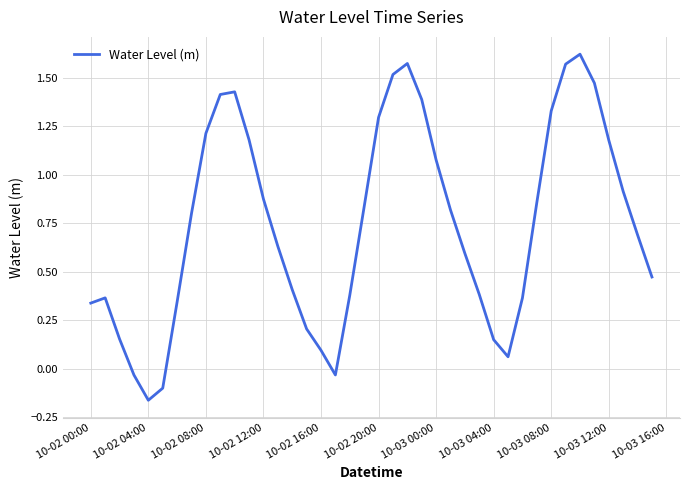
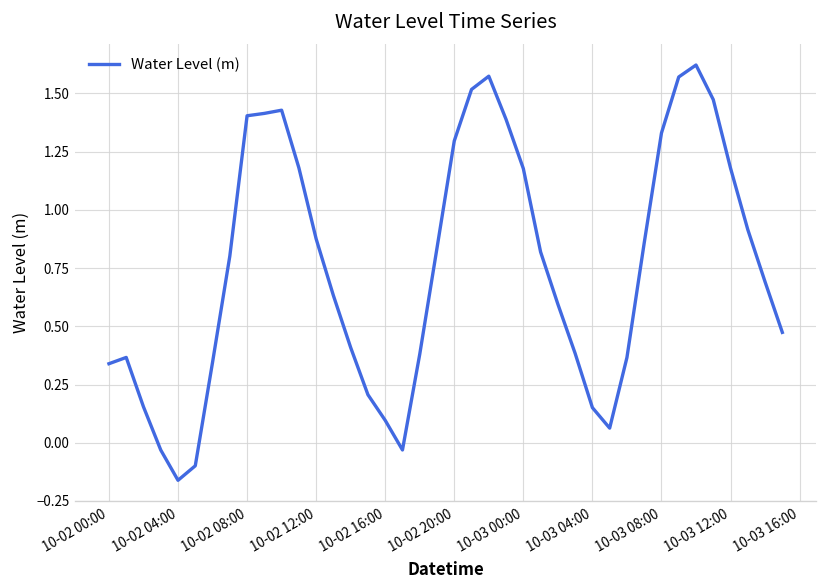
  {
    "10-02 00:00": 0.34,
    "10-02 04:00": -0.16,
-   "10-02 08:00": 1.21,
+   "10-02 08:00": 1.40,
    "10-02 12:00": 0.88,
    "10-02 16:00": 0.10,
    "10-02 20:00": 1.30,
-   "10-03 00:00": 1.08,
+   "10-03 00:00": 1.18,
    "10-03 04:00": 0.15,
    "10-03 08:00": 1.33,
    "10-03 12:00": 1.18
  }
